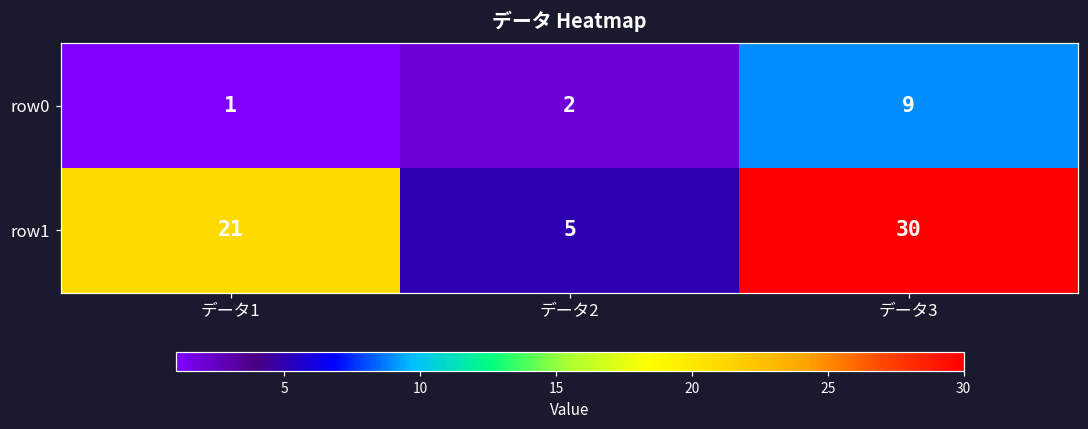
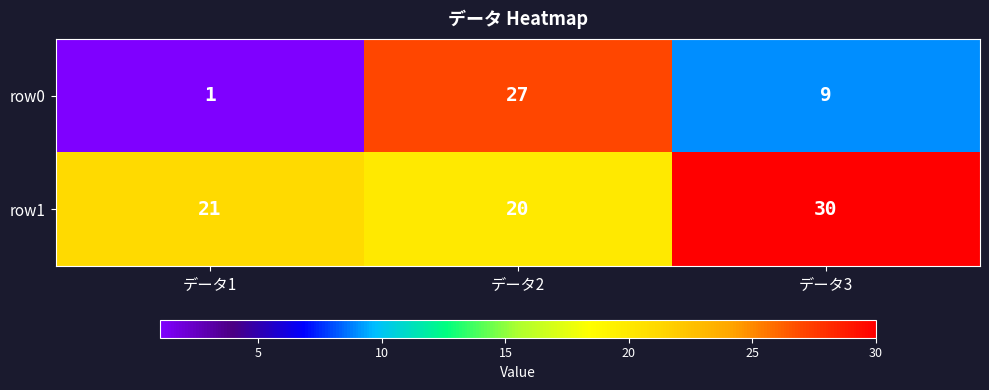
  {
    "row0": {
      "データ1": 1,
-     "データ2": 2,
+     "データ2": 27,
      "データ3": 9
    },
    "row1": {
      "データ1": 21,
-     "データ2": 5,
+     "データ2": 20,
      "データ3": 30
    }
  }
